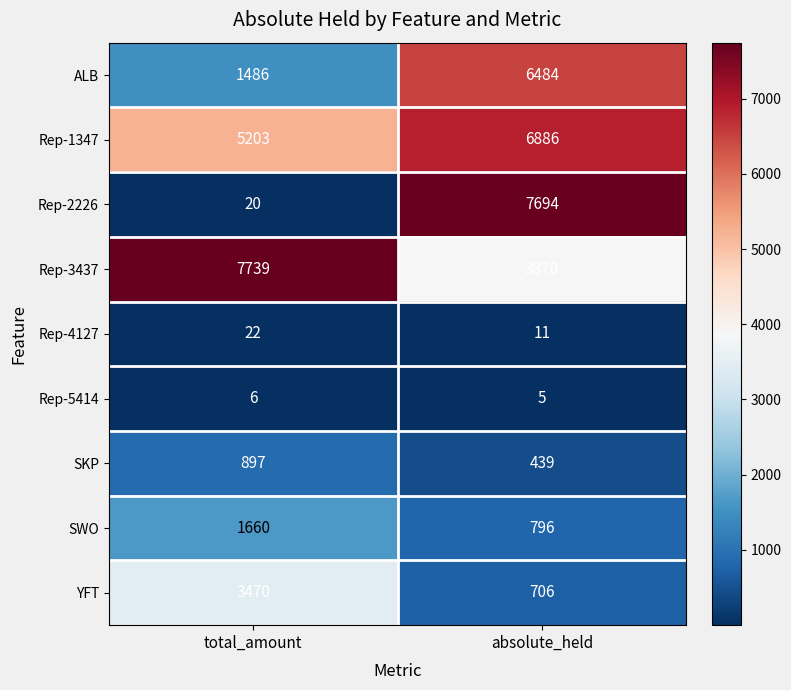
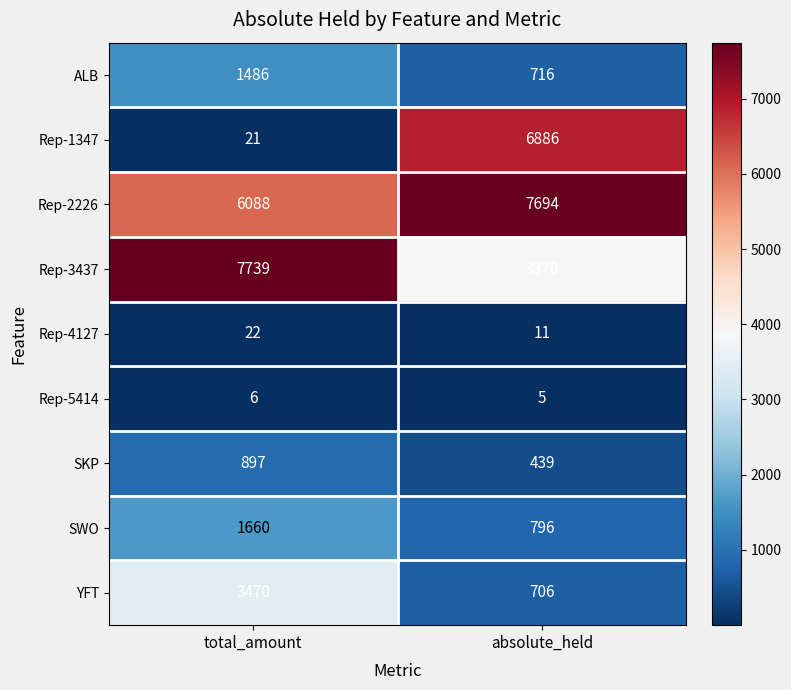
  {
    "ALB": {
      "total_amount": 1486,
-     "absolute_held": 6484
+     "absolute_held": 716
    },
    "Rep-1347": {
-     "total_amount": 5203,
+     "total_amount": 21,
      "absolute_held": 6886
    },
    "Rep-2226": {
-     "total_amount": 20,
+     "total_amount": 6088,
      "absolute_held": 7694
    },
    "Rep-3437": {
      "total_amount": 7739
    },
    "Rep-4127": {
      "total_amount": 22,
      "absolute_held": 11
    },
    "Rep-5414": {
      "total_amount": 6,
      "absolute_held": 5
    },
    "SKP": {
      "total_amount": 897,
      "absolute_held": 439
    },
    "SWO": {
      "total_amount": 1660,
      "absolute_held": 796
    },
    "YFT": {
      "absolute_held": 706
    }
  }
